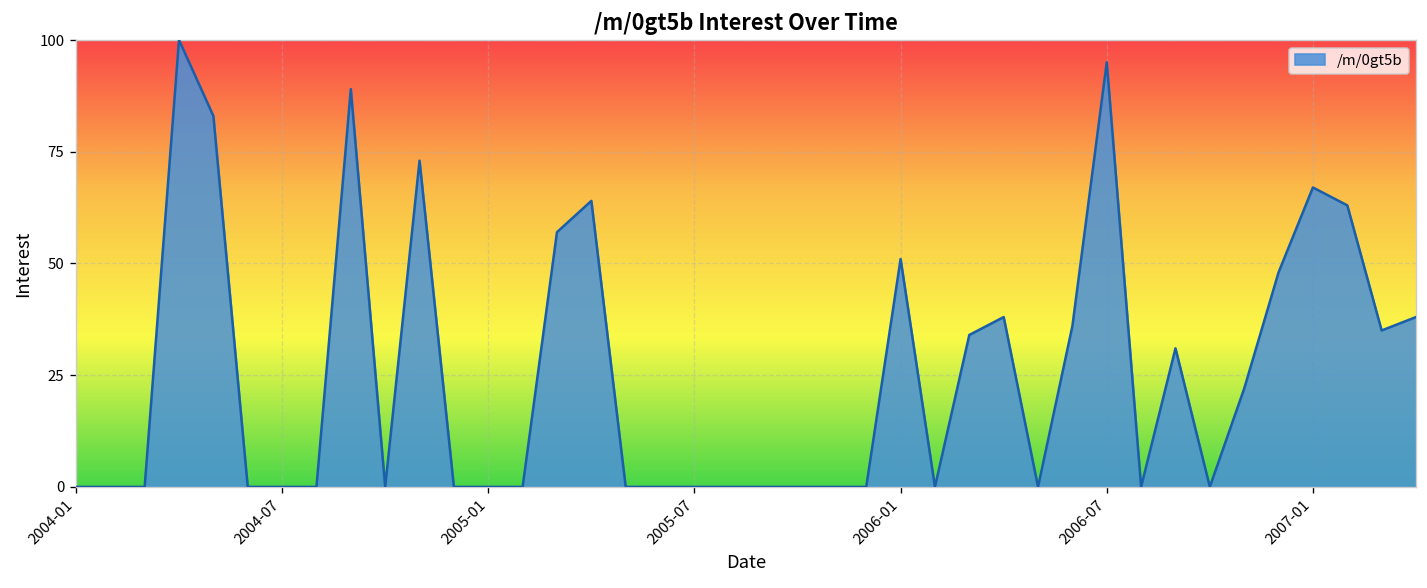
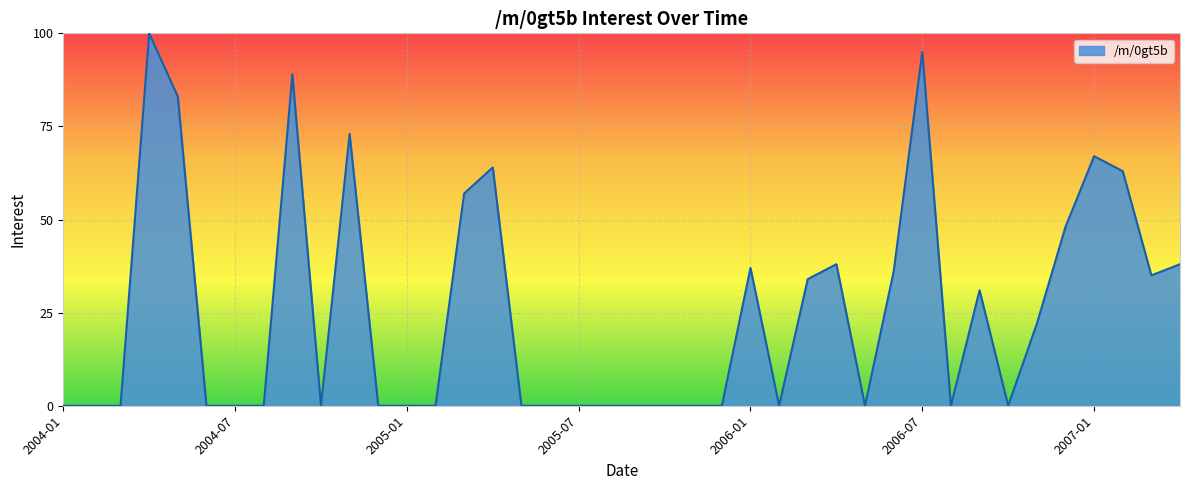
  {
    "2004-01": 0,
    "2004-07": 0,
    "2005-01": 0,
    "2005-07": 0,
-   "2006-01": 51,
+   "2006-01": 37,
    "2006-07": 95,
    "2007-01": 67
  }
